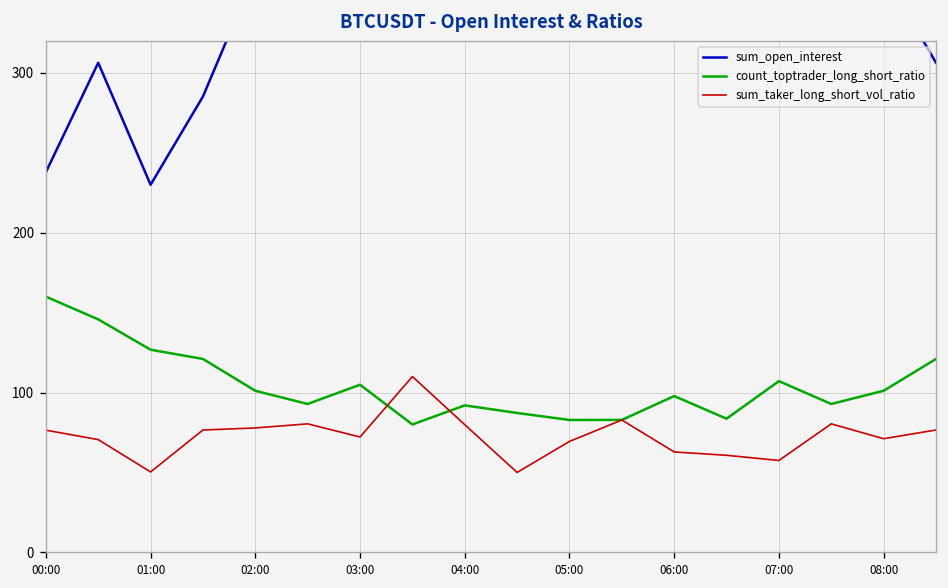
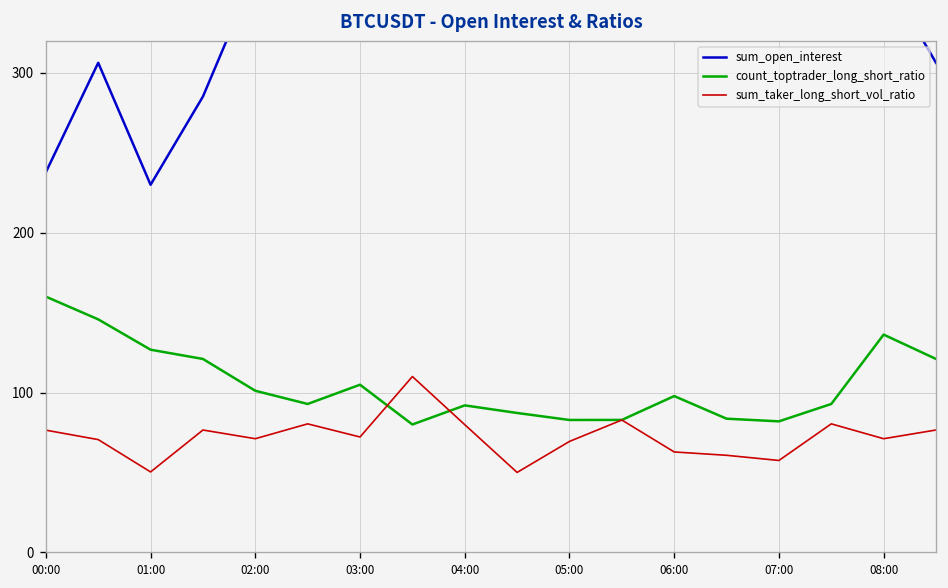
  {
    "sum_open_interest": {
      "00:00": 238,
      "01:00": 230
    },
    "count_toptrader_long_short_ratio": {
      "00:00": 160,
      "01:00": 127,
      "02:00": 101,
      "03:00": 105,
      "04:00": 92,
      "05:00": 83,
      "06:00": 98,
-     "07:00": 107,
-     "08:00": 101
+     "07:00": 82,
+     "08:00": 136
    },
    "sum_taker_long_short_vol_ratio": {
      "00:00": 76,
      "01:00": 50,
-     "02:00": 78,
+     "02:00": 71,
      "03:00": 72,
      "04:00": 80,
      "05:00": 69,
      "06:00": 63,
      "07:00": 57,
      "08:00": 71
    }
  }
